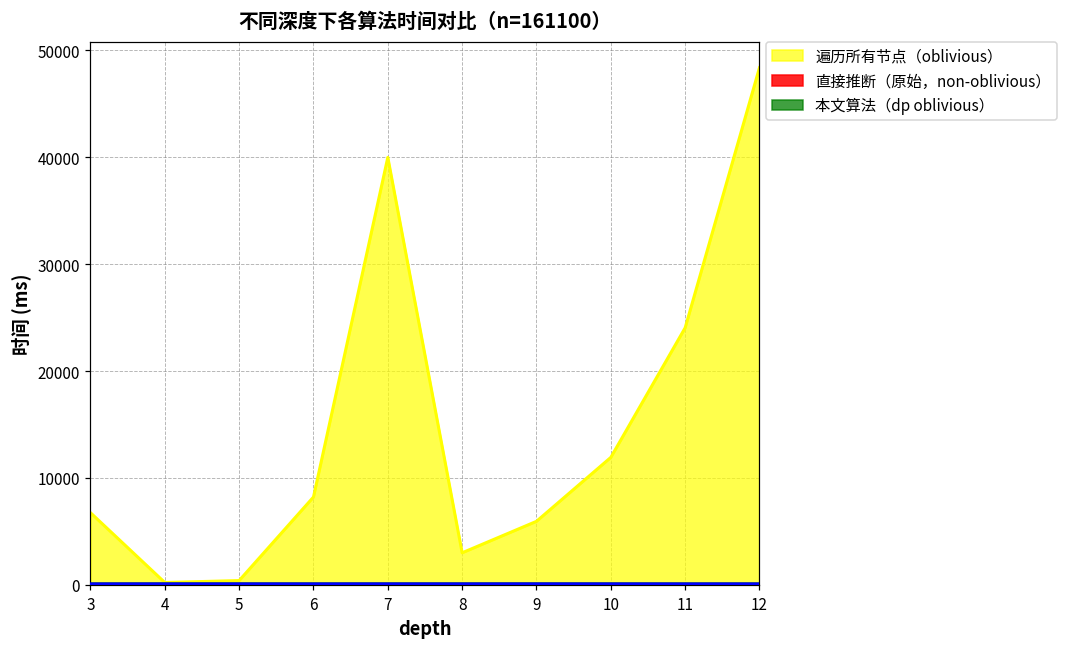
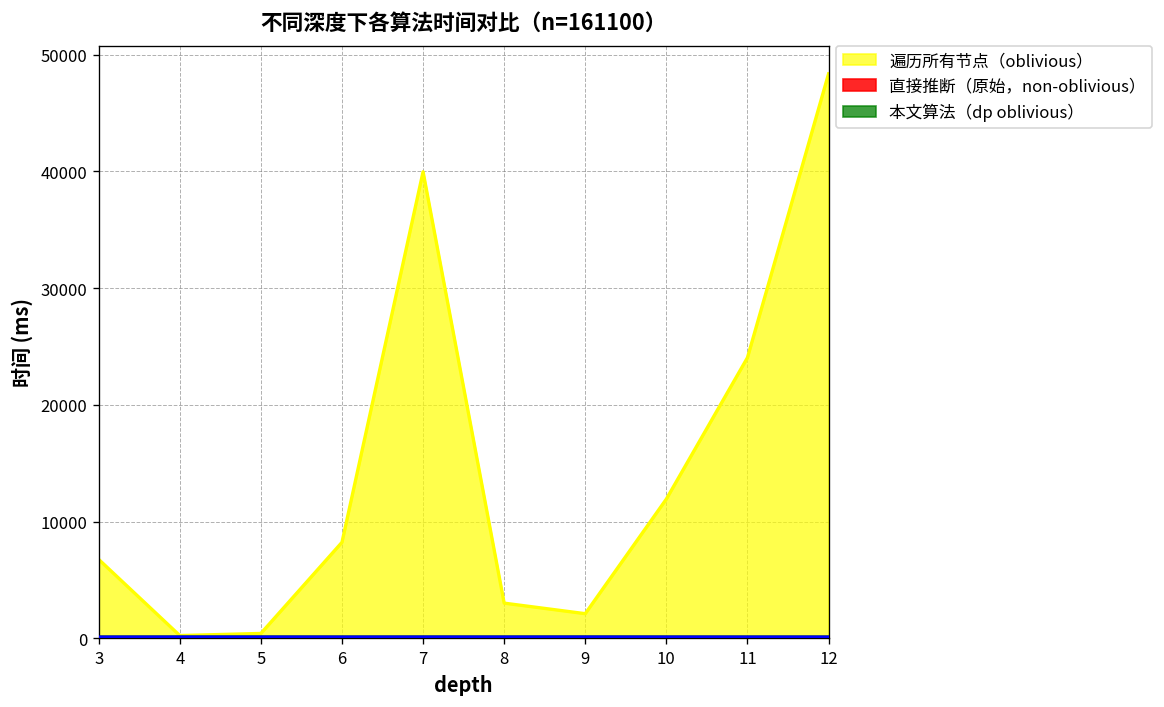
  {
    "遍历所有节点（oblivious）": {
      "3": 7000,
      "5": 0,
      "6": 8000,
      "7": 40000,
      "8": 3000,
-     "9": 6000,
+     "9": 2000,
      "10": 12000,
      "11": 24000,
      "12": 48000
    },
    "本文算法（dp oblivious）": {
      "3": 0,
      "5": 0,
      "6": 0,
      "7": 0,
      "8": 0,
      "9": 0,
      "10": 0,
      "11": 0,
      "12": 0
    }
  }
